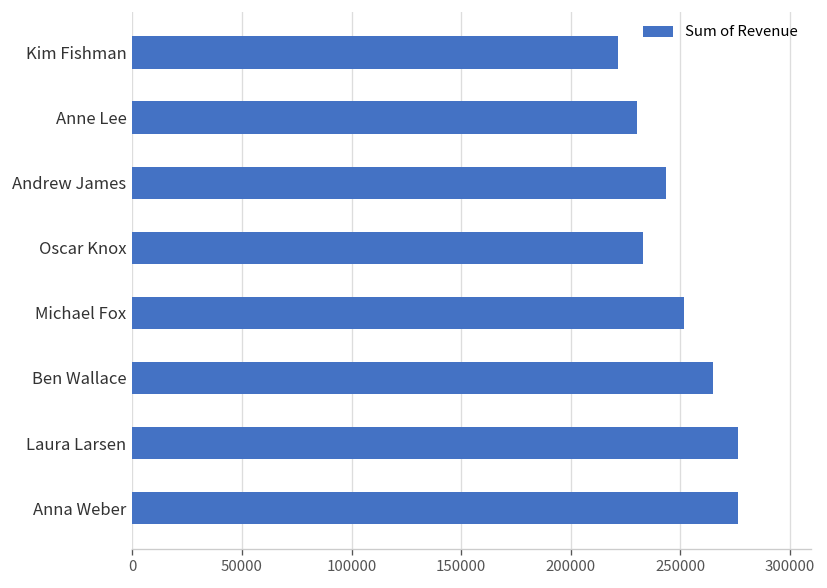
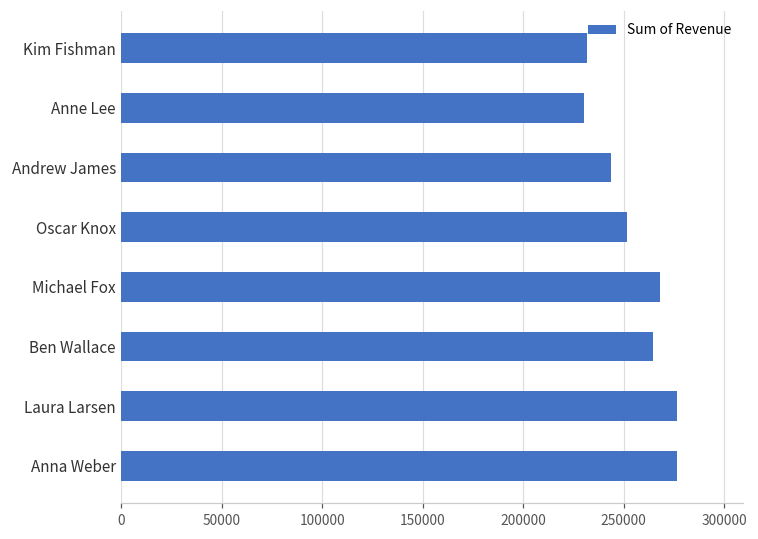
  {
-   "Kim Fishman": 221000,
+   "Kim Fishman": 232000,
    "Anne Lee": 230000,
    "Andrew James": 244000,
-   "Oscar Knox": 233000,
-   "Michael Fox": 252000,
+   "Oscar Knox": 252000,
+   "Michael Fox": 268000,
    "Ben Wallace": 265000,
    "Laura Larsen": 276000,
    "Anna Weber": 276000
  }
